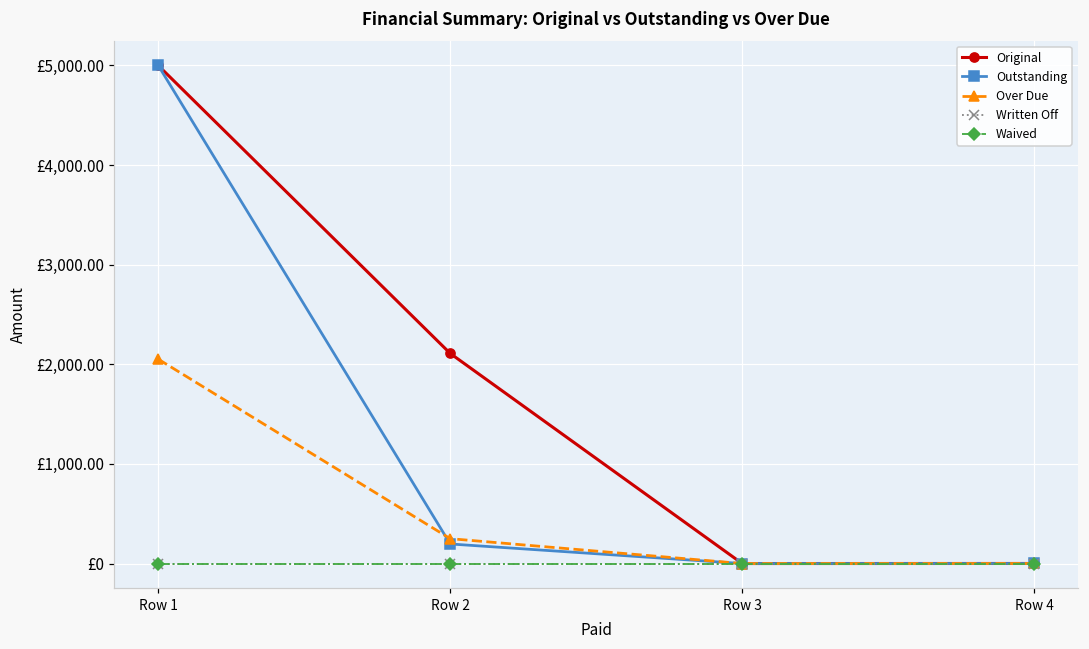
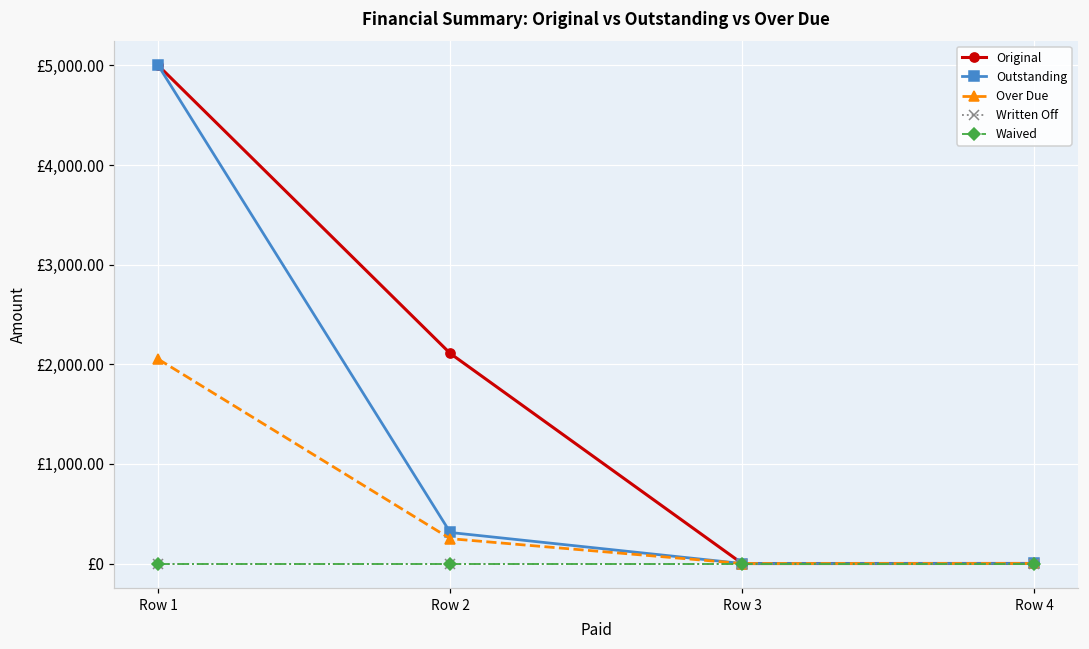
  {
    "Original": {
      "Row 2": "£2,100"
    },
    "Outstanding": {
-     "Row 2": "£200"
+     "Row 2": "£300"
    },
    "Over Due": {
      "Row 1": "£2,100",
      "Row 2": "£200"
    },
    "Waived": {
      "Row 1": "£0",
      "Row 2": "£0"
    }
  }
